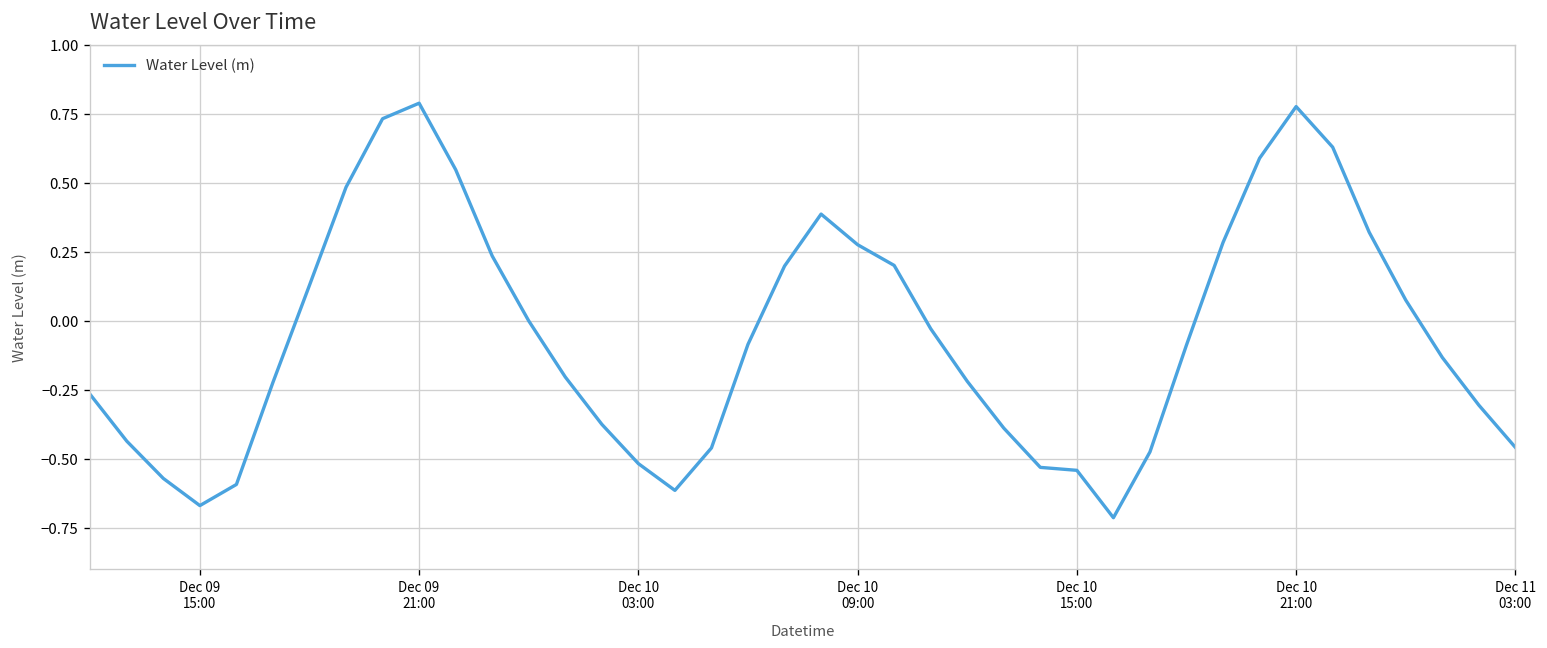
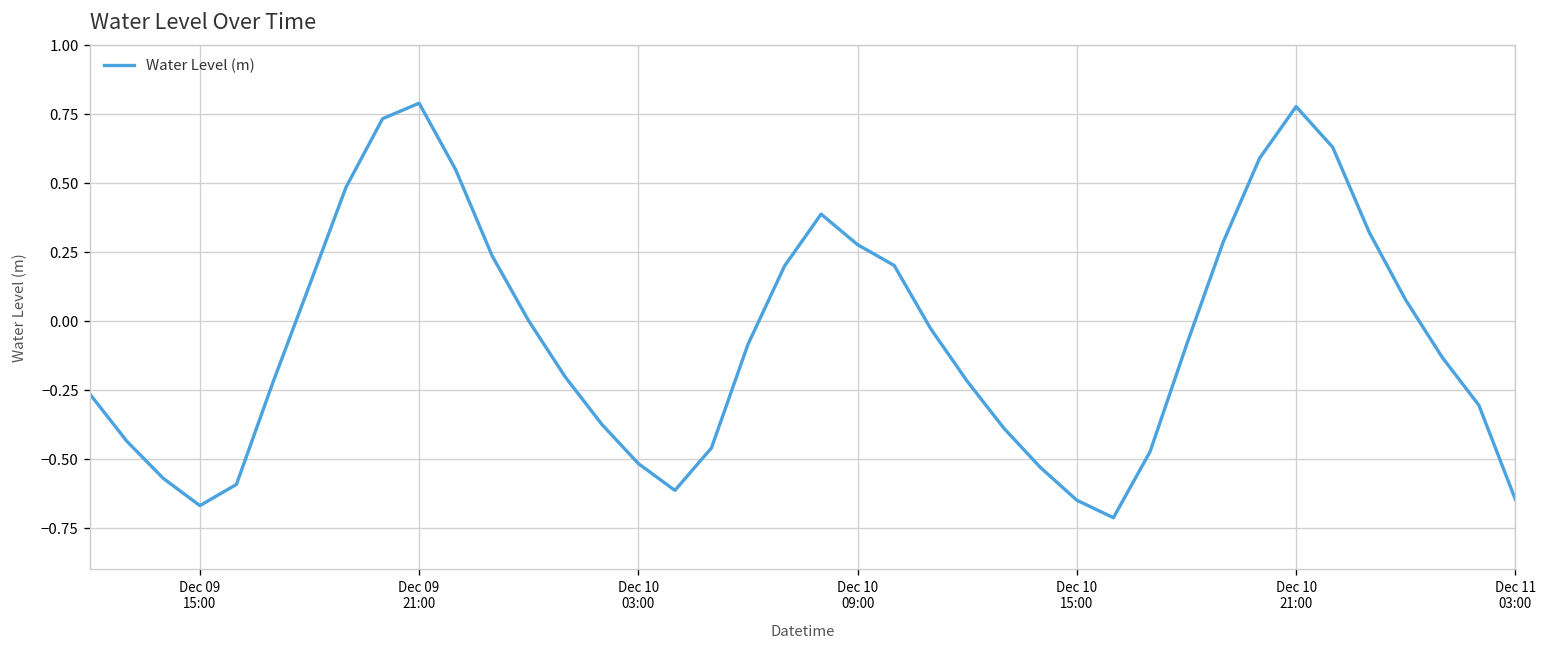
  {
    "Dec 09 15:00": -0.67,
    "Dec 09 21:00": 0.79,
    "Dec 10 03:00": -0.52,
    "Dec 10 09:00": 0.28,
-   "Dec 10 15:00": -0.54,
+   "Dec 10 15:00": -0.65,
    "Dec 10 21:00": 0.78,
-   "Dec 11 03:00": -0.46
+   "Dec 11 03:00": -0.65
  }
